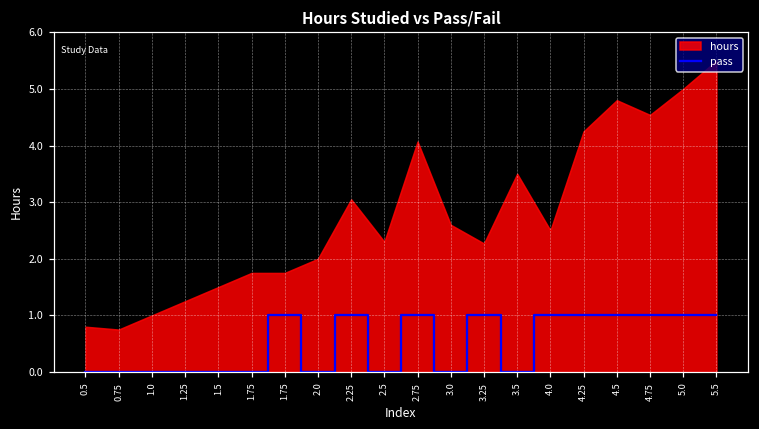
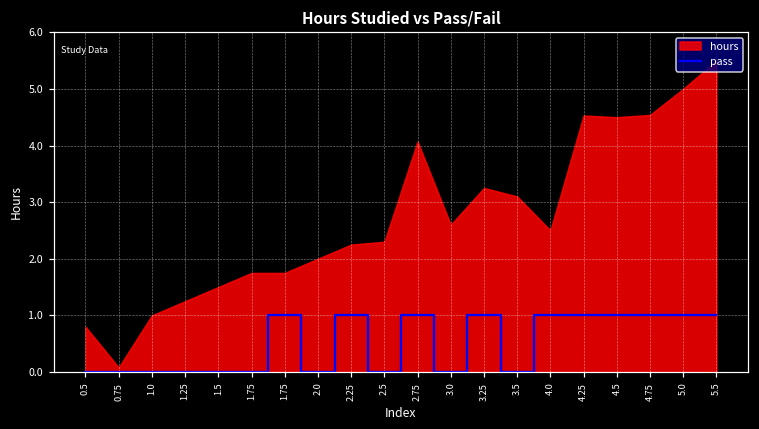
  {
    "pass": {
      "0.5": 0.0,
      "0.75": 0.0,
      "1.0": 0.0,
      "1.25": 0.0,
      "1.5": 0.0,
      "2.0": 0.0,
      "2.25": 1.0,
      "2.5": 0.0,
      "2.75": 1.0,
      "3.0": 0.0,
      "3.25": 1.0,
      "3.5": 0.0,
      "4.0": 1.0,
      "4.25": 1.0,
      "4.5": 1.0,
      "4.75": 1.0,
      "5.0": 1.0,
      "5.5": 1.0
    },
    "hours": {
      "0.5": 0.8,
-     "0.75": 0.8,
+     "0.75": 0.1,
      "1.0": 1.0,
      "1.25": 1.3,
      "1.5": 1.5,
      "2.0": 2.0,
-     "2.25": 3.1,
+     "2.25": 2.3,
      "2.5": 2.3,
      "2.75": 4.1,
      "3.0": 2.6,
-     "3.25": 2.3,
-     "3.5": 3.5,
+     "3.25": 3.3,
+     "3.5": 3.1,
      "4.0": 2.5,
-     "4.25": 4.3,
-     "4.5": 4.8,
+     "4.25": 4.5,
+     "4.5": 4.5,
      "4.75": 4.5,
      "5.0": 5.0
    }
  }
